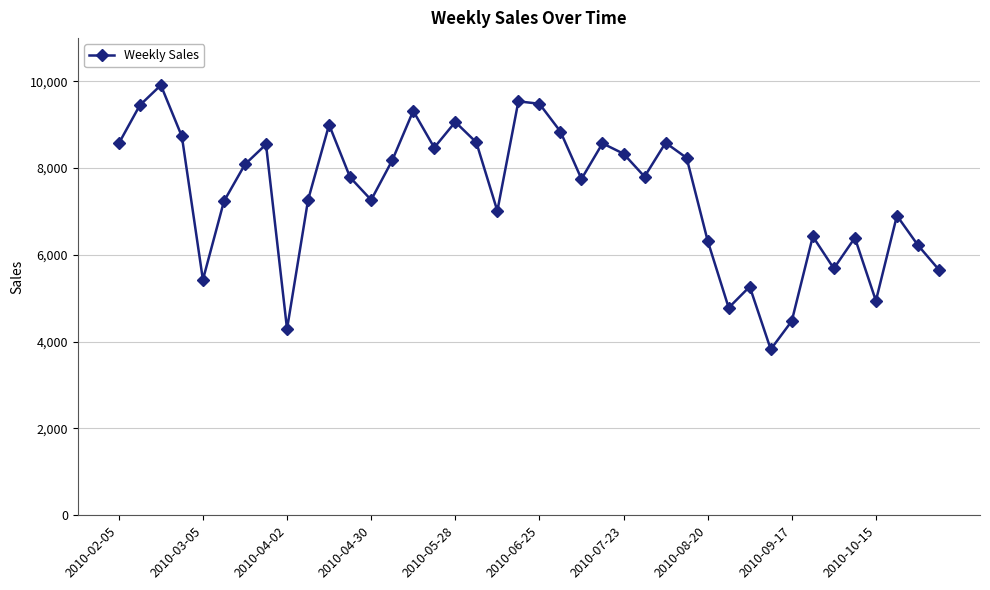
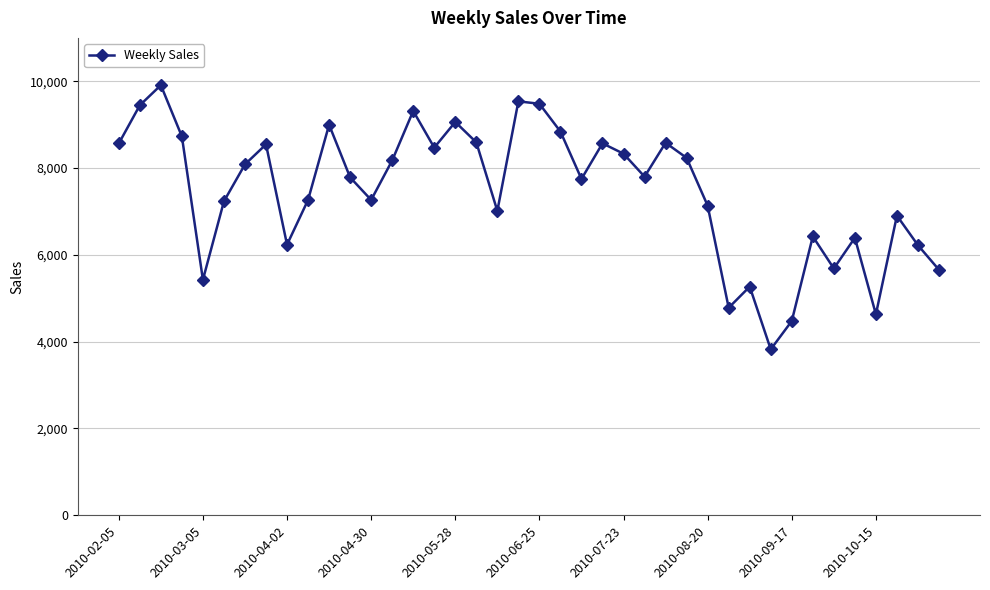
  {
    "2010-02-05": "8,600",
    "2010-03-05": "5,400",
-   "2010-04-02": "4,300",
+   "2010-04-02": "6,200",
    "2010-04-30": "7,300",
    "2010-05-28": "9,100",
    "2010-06-25": "9,500",
    "2010-07-23": "8,300",
-   "2010-08-20": "6,300",
+   "2010-08-20": "7,100",
    "2010-09-17": "4,500",
-   "2010-10-15": "4,900"
+   "2010-10-15": "4,600"
  }
